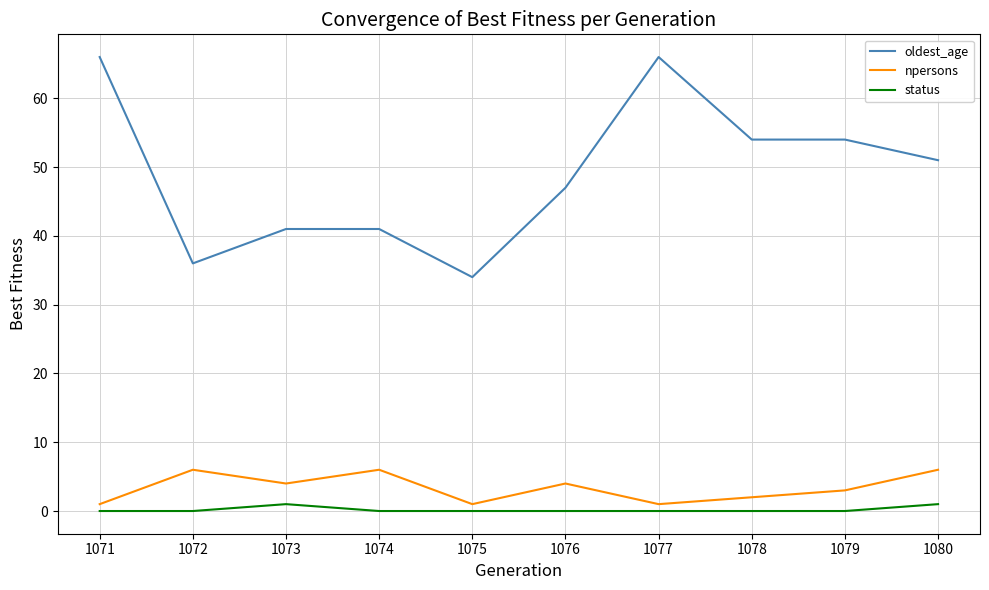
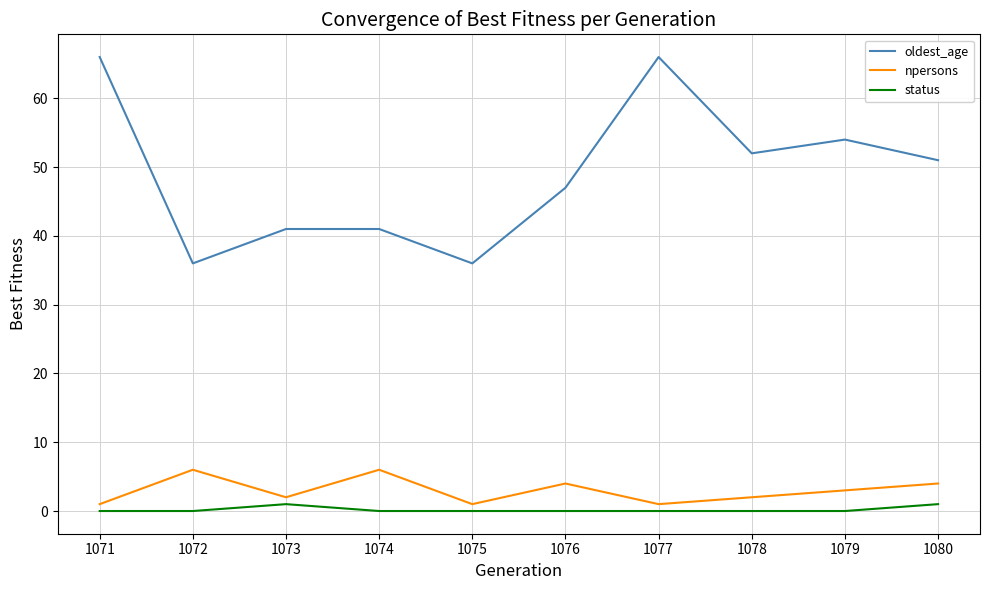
  {
    "oldest_age": {
      "1071": 66,
      "1072": 36,
      "1073": 41,
      "1074": 41,
-     "1075": 34,
+     "1075": 36,
      "1076": 47,
      "1077": 66,
-     "1078": 54,
+     "1078": 52,
      "1079": 54,
      "1080": 51
    },
    "npersons": {
      "1071": 1,
      "1072": 6,
-     "1073": 4,
+     "1073": 2,
      "1074": 6,
      "1075": 1,
      "1076": 4,
      "1077": 1,
      "1078": 2,
      "1079": 3,
-     "1080": 6
+     "1080": 4
    },
    "status": {
      "1071": 0,
      "1072": 0,
      "1073": 1,
      "1074": 0,
      "1075": 0,
      "1076": 0,
      "1077": 0,
      "1078": 0,
      "1079": 0,
      "1080": 1
    }
  }
